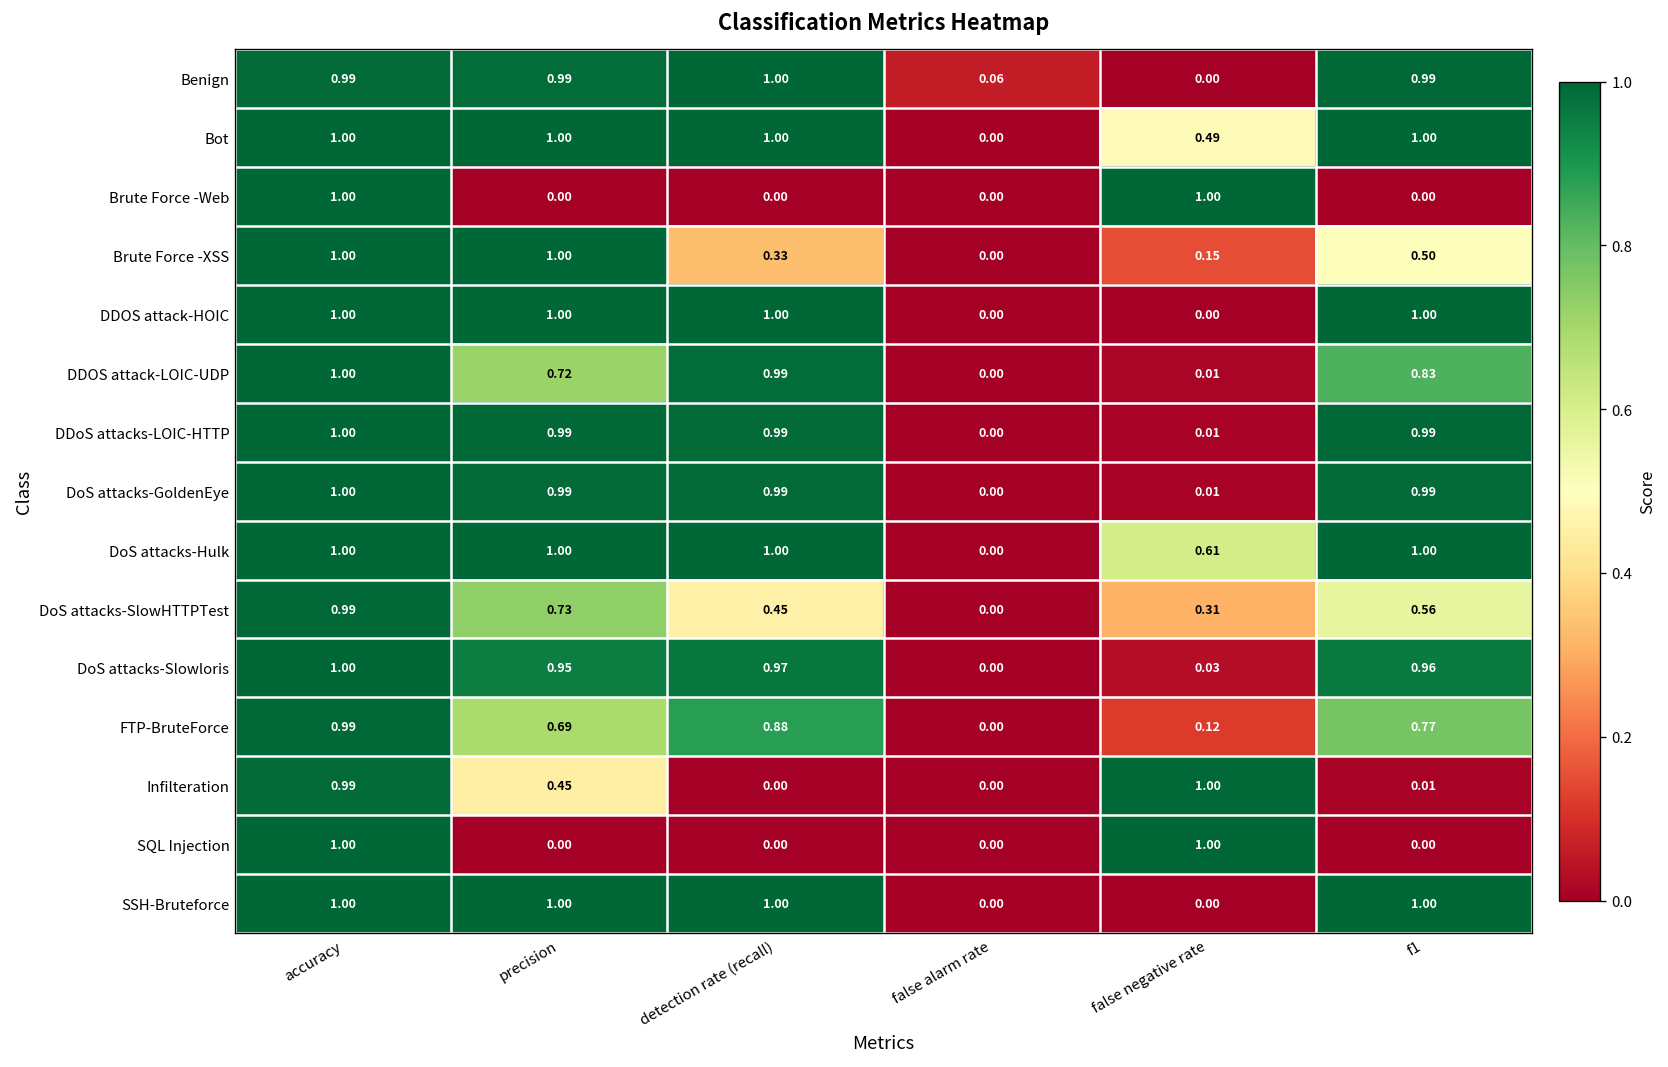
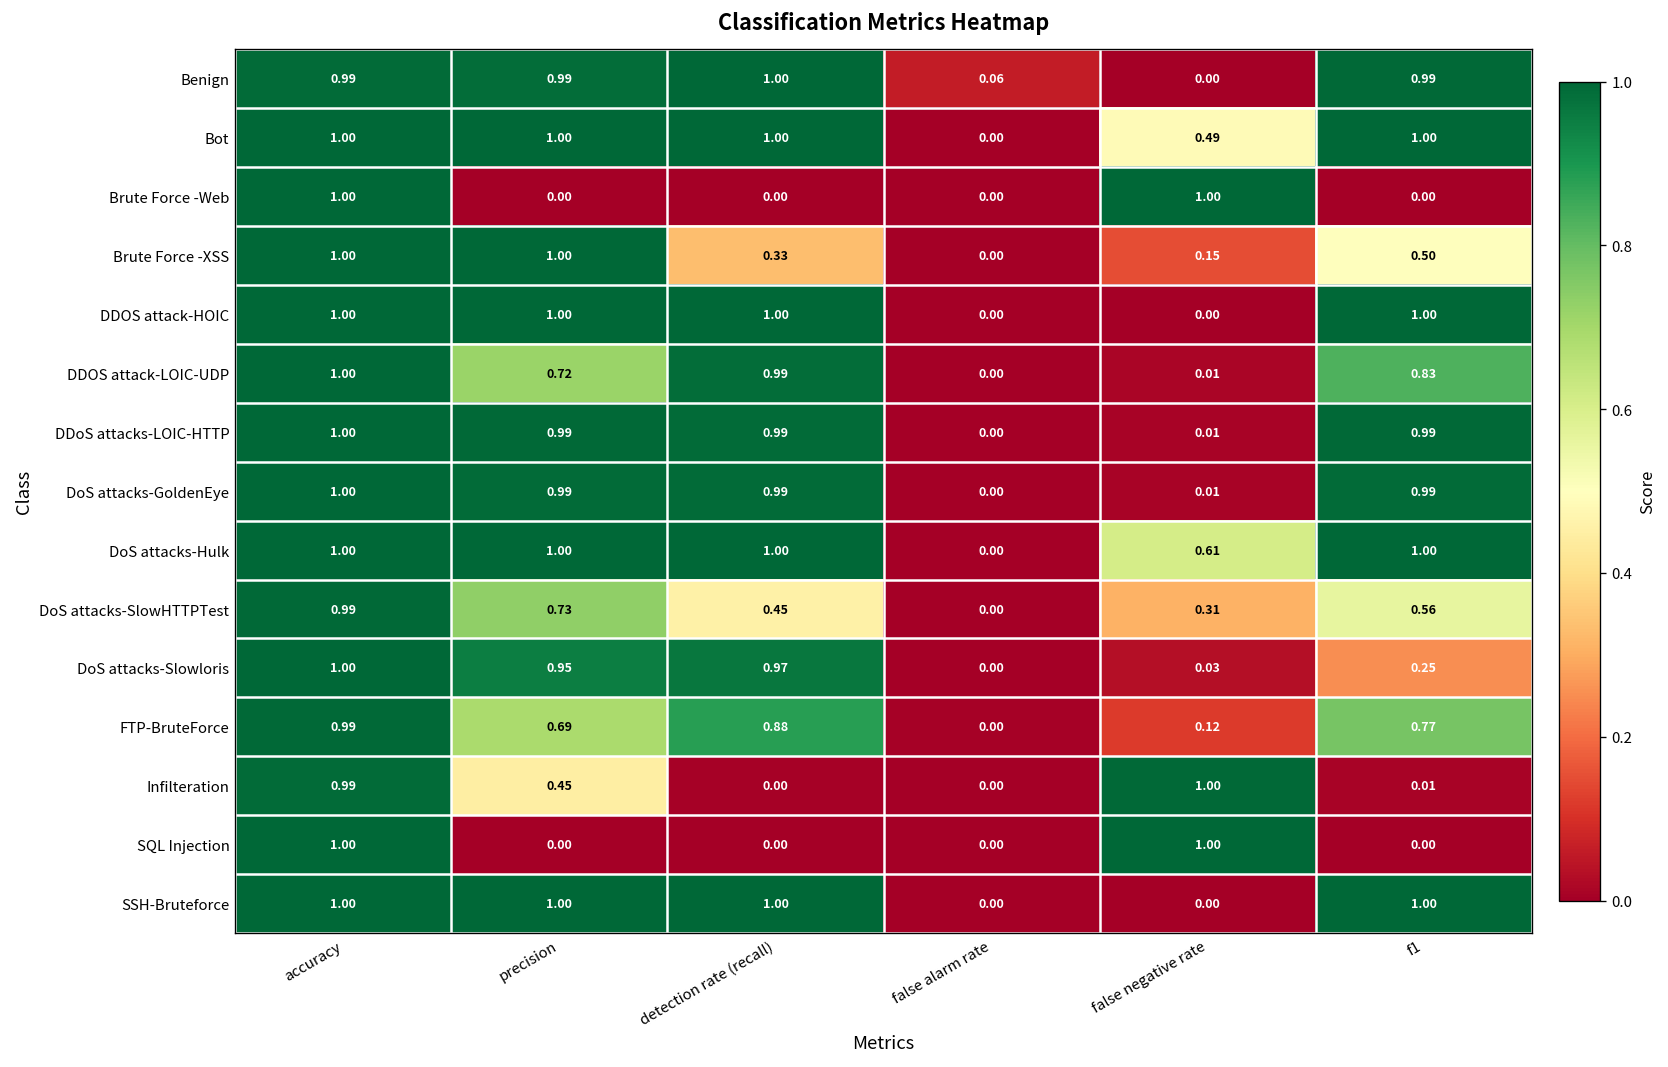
  {
    "Benign": {
      "accuracy": 0.99,
      "precision": 0.99,
      "detection rate (recall)": 1.00,
      "false alarm rate": 0.06,
      "false negative rate": 0.00,
      "f1": 0.99
    },
    "Bot": {
      "accuracy": 1.00,
      "precision": 1.00,
      "detection rate (recall)": 1.00,
      "false alarm rate": 0.00,
      "false negative rate": 0.49,
      "f1": 1.00
    },
    "Brute Force -Web": {
      "accuracy": 1.00,
      "precision": 0.00,
      "detection rate (recall)": 0.00,
      "false alarm rate": 0.00,
      "false negative rate": 1.00,
      "f1": 0.00
    },
    "Brute Force -XSS": {
      "accuracy": 1.00,
      "precision": 1.00,
      "detection rate (recall)": 0.33,
      "false alarm rate": 0.00,
      "false negative rate": 0.15,
      "f1": 0.50
    },
    "DDOS attack-HOIC": {
      "accuracy": 1.00,
      "precision": 1.00,
      "detection rate (recall)": 1.00,
      "false alarm rate": 0.00,
      "false negative rate": 0.00,
      "f1": 1.00
    },
    "DDOS attack-LOIC-UDP": {
      "accuracy": 1.00,
      "precision": 0.72,
      "detection rate (recall)": 0.99,
      "false alarm rate": 0.00,
      "false negative rate": 0.01,
      "f1": 0.83
    },
    "DDoS attacks-LOIC-HTTP": {
      "accuracy": 1.00,
      "precision": 0.99,
      "detection rate (recall)": 0.99,
      "false alarm rate": 0.00,
      "false negative rate": 0.01,
      "f1": 0.99
    },
    "DoS attacks-GoldenEye": {
      "accuracy": 1.00,
      "precision": 0.99,
      "detection rate (recall)": 0.99,
      "false alarm rate": 0.00,
      "false negative rate": 0.01,
      "f1": 0.99
    },
    "DoS attacks-Hulk": {
      "accuracy": 1.00,
      "precision": 1.00,
      "detection rate (recall)": 1.00,
      "false alarm rate": 0.00,
      "false negative rate": 0.61,
      "f1": 1.00
    },
    "DoS attacks-SlowHTTPTest": {
      "accuracy": 0.99,
      "precision": 0.73,
      "detection rate (recall)": 0.45,
      "false alarm rate": 0.00,
      "false negative rate": 0.31,
      "f1": 0.56
    },
    "DoS attacks-Slowloris": {
      "accuracy": 1.00,
      "precision": 0.95,
      "detection rate (recall)": 0.97,
      "false alarm rate": 0.00,
      "false negative rate": 0.03,
-     "f1": 0.96
+     "f1": 0.25
    },
    "FTP-BruteForce": {
      "accuracy": 0.99,
      "precision": 0.69,
      "detection rate (recall)": 0.88,
      "false alarm rate": 0.00,
      "false negative rate": 0.12,
      "f1": 0.77
    },
    "Infilteration": {
      "accuracy": 0.99,
      "precision": 0.45,
      "detection rate (recall)": 0.00,
      "false alarm rate": 0.00,
      "false negative rate": 1.00,
      "f1": 0.01
    },
    "SQL Injection": {
      "accuracy": 1.00,
      "precision": 0.00,
      "detection rate (recall)": 0.00,
      "false alarm rate": 0.00,
      "false negative rate": 1.00,
      "f1": 0.00
    },
    "SSH-Bruteforce": {
      "accuracy": 1.00,
      "precision": 1.00,
      "detection rate (recall)": 1.00,
      "false alarm rate": 0.00,
      "false negative rate": 0.00,
      "f1": 1.00
    }
  }
